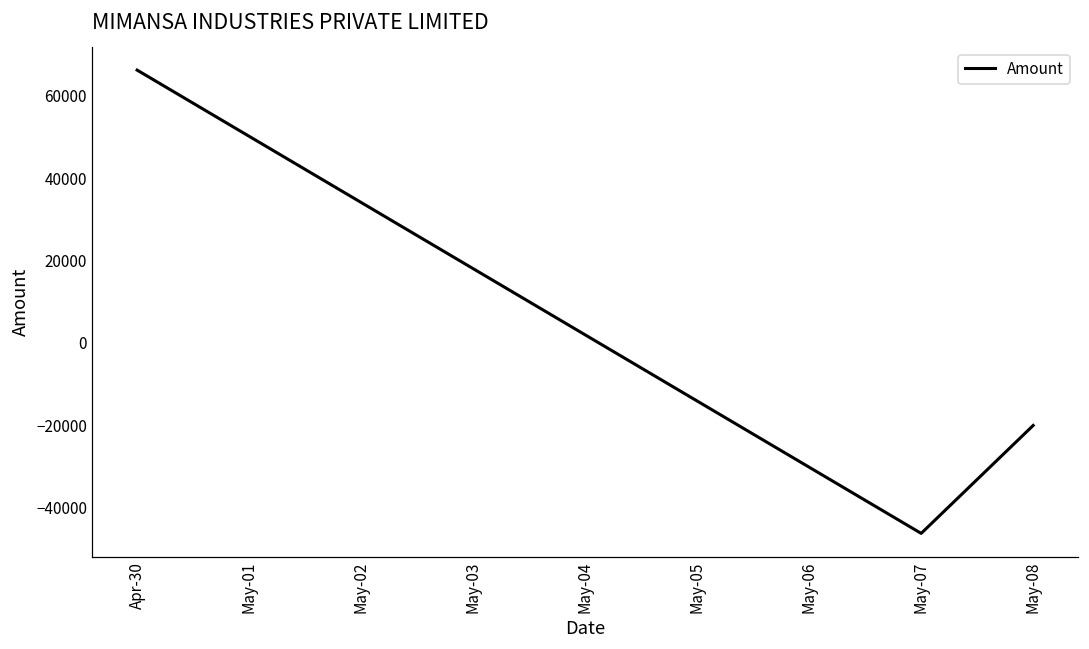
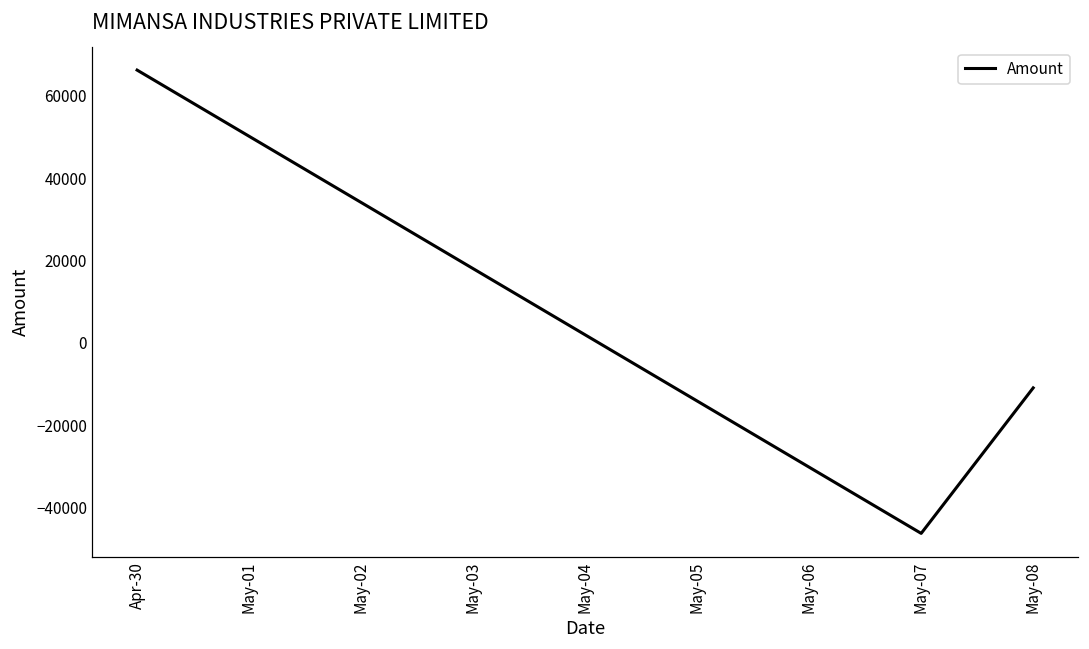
  {
    "Apr-30": 66000,
    "May-07": -46000,
-   "May-08": -20000
+   "May-08": -11000
  }
